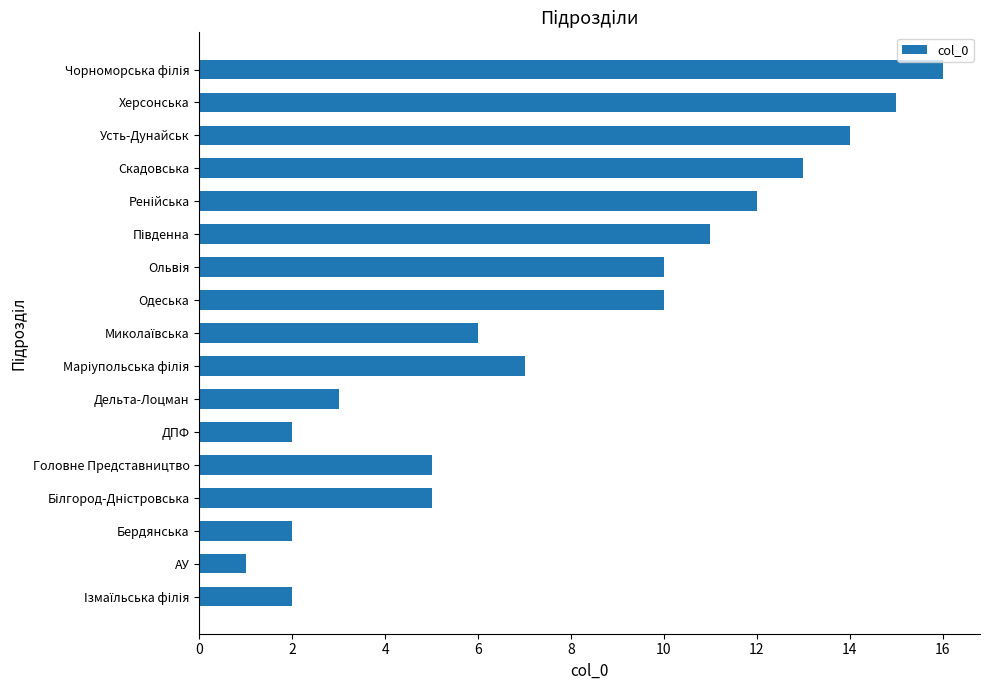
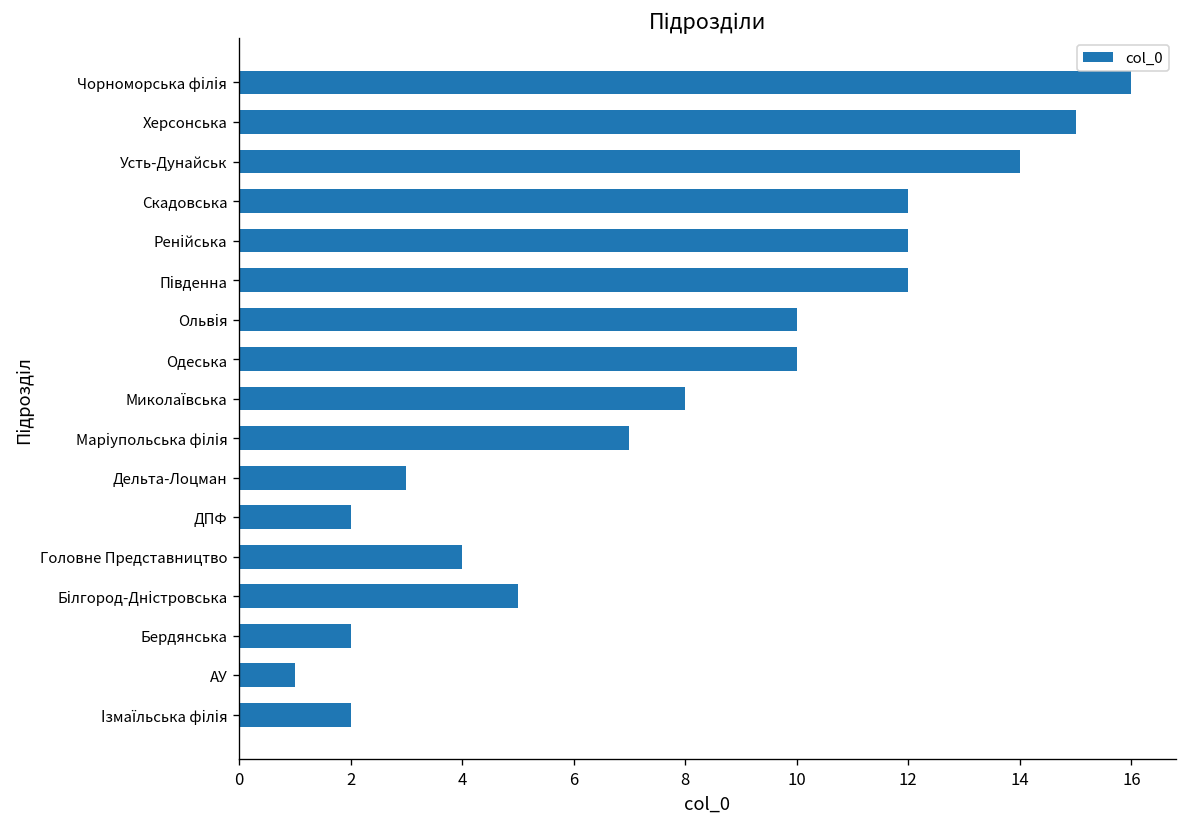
  {
    "Чорноморська філія": 16,
    "Херсонська": 15,
    "Усть-Дунайськ": 14,
-   "Скадовська": 13,
+   "Скадовська": 12,
    "Ренійська": 12,
-   "Південна": 11,
+   "Південна": 12,
    "Ольвія": 10,
    "Одеська": 10,
-   "Миколаївська": 6,
+   "Миколаївська": 8,
    "Маріупольська філія": 7,
    "Дельта-Лоцман": 3,
    "ДПФ": 2,
-   "Головне Представництво": 5,
+   "Головне Представництво": 4,
    "Білгород-Дністровська": 5,
    "Бердянська": 2,
    "АУ": 1,
    "Ізмаїльська філія": 2
  }
